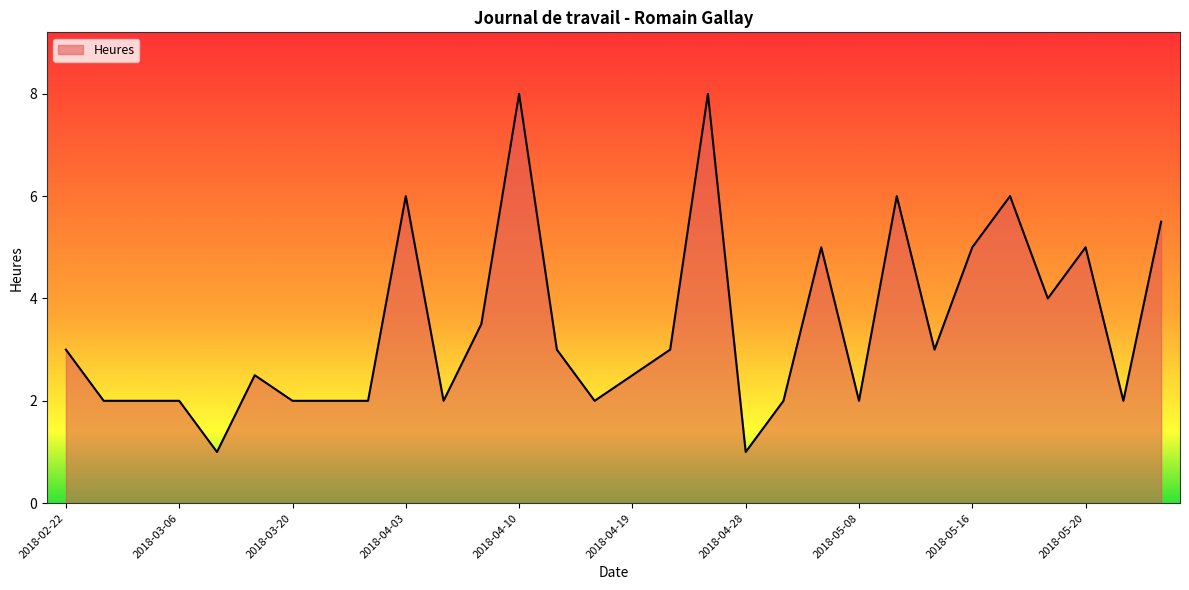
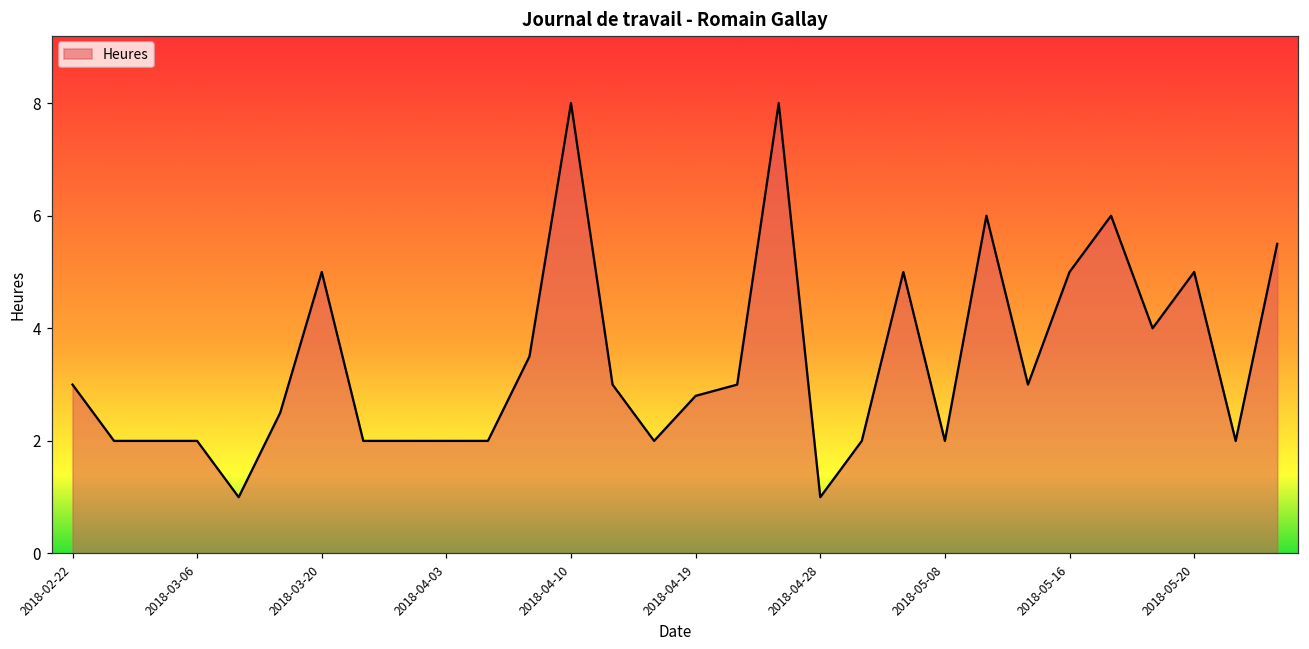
  {
    "2018-02-22": 3.0,
    "2018-03-06": 2.0,
-   "2018-03-20": 2,
-   "2018-04-03": 6,
+   "2018-03-20": 5,
+   "2018-04-03": 2,
    "2018-04-10": 8.0,
-   "2018-04-19": 2.5,
+   "2018-04-19": 2.8,
    "2018-04-28": 1.0,
    "2018-05-08": 2.0,
    "2018-05-16": 5.0,
    "2018-05-20": 5.0
  }
